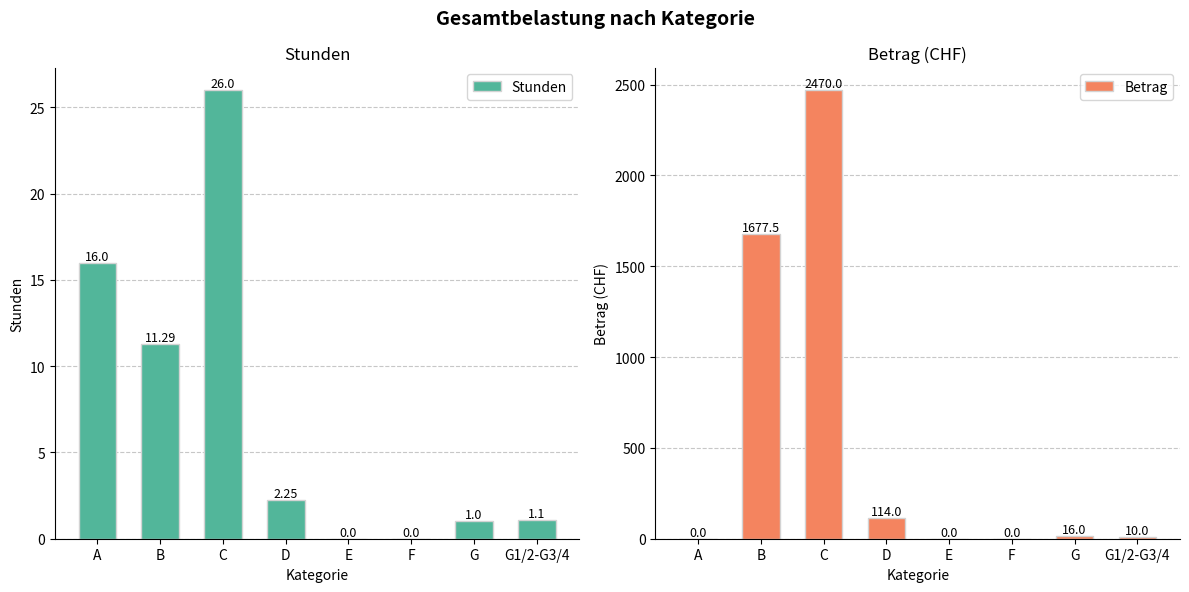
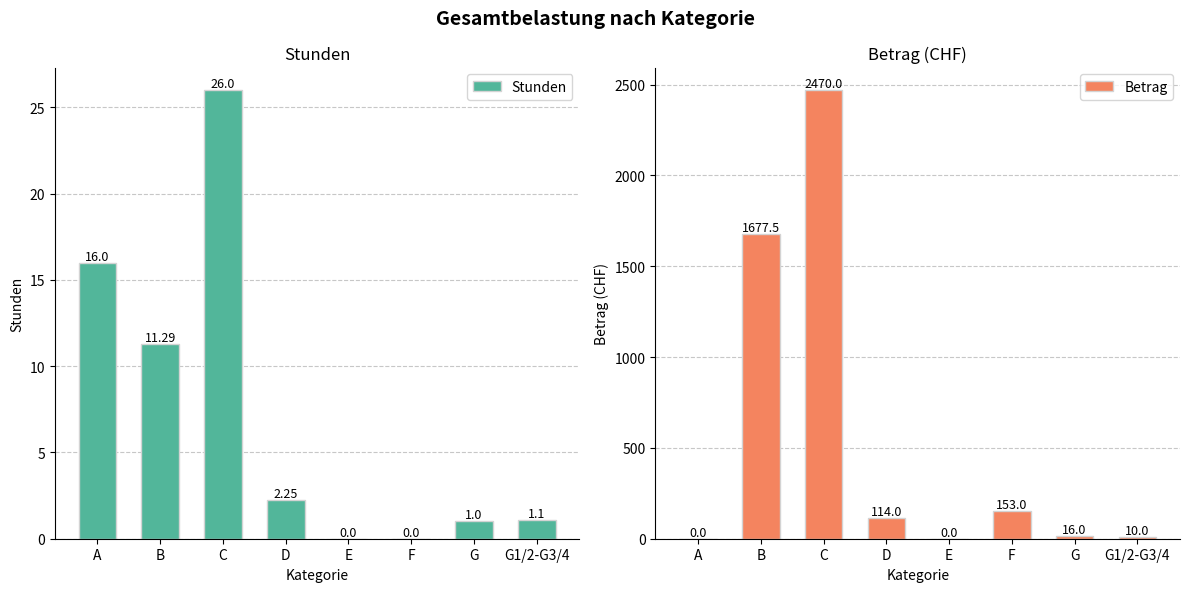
  {
    "Stunden": {
      "A": 16.0,
      "B": 11.29,
      "C": 26.0,
      "D": 2.25,
      "E": 0.0,
      "F": 0.0,
      "G": 1.0,
      "G1/2-G3/4": 1.1
    },
    "Betrag (CHF)": {
      "A": 0.0,
      "B": 1677.5,
      "C": 2470.0,
      "D": 114.0,
      "E": 0.0,
-     "F": 0.0,
+     "F": 153.0,
      "G": 16.0,
      "G1/2-G3/4": 10.0
    }
  }
